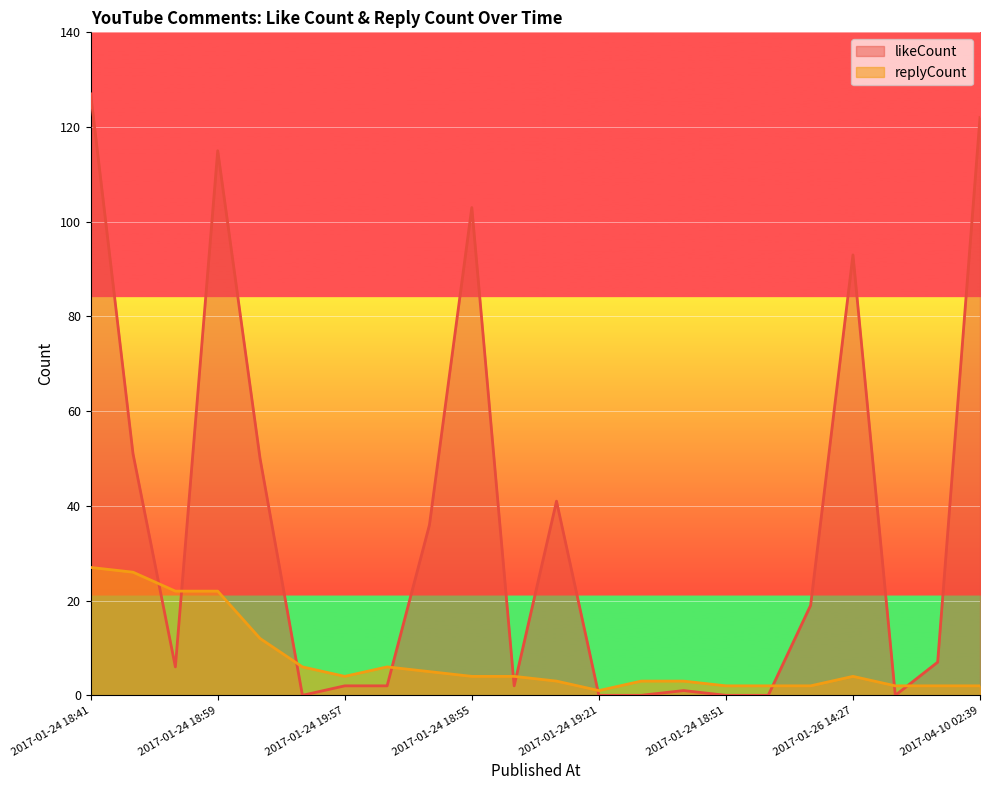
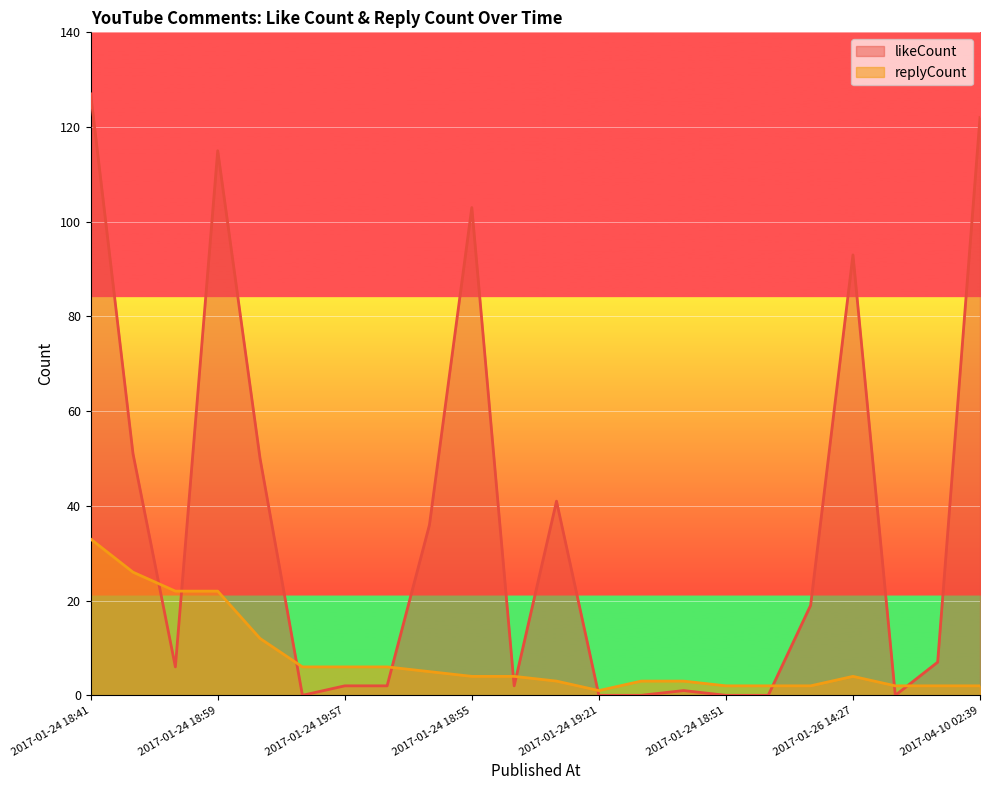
  {
    "likeCount": {
      "2017-01-24 18:41": 127,
      "2017-01-24 18:59": 115,
      "2017-01-24 19:57": 2,
      "2017-01-24 18:55": 103,
      "2017-01-24 19:21": 0,
      "2017-01-24 18:51": 0,
      "2017-01-26 14:27": 93,
      "2017-04-10 02:39": 122
    },
    "replyCount": {
-     "2017-01-24 18:41": 27,
+     "2017-01-24 18:41": 33,
      "2017-01-24 18:59": 22,
-     "2017-01-24 19:57": 4,
+     "2017-01-24 19:57": 6,
      "2017-01-24 18:55": 4,
      "2017-01-24 19:21": 1,
      "2017-01-24 18:51": 2,
      "2017-01-26 14:27": 4,
      "2017-04-10 02:39": 2
    }
  }
